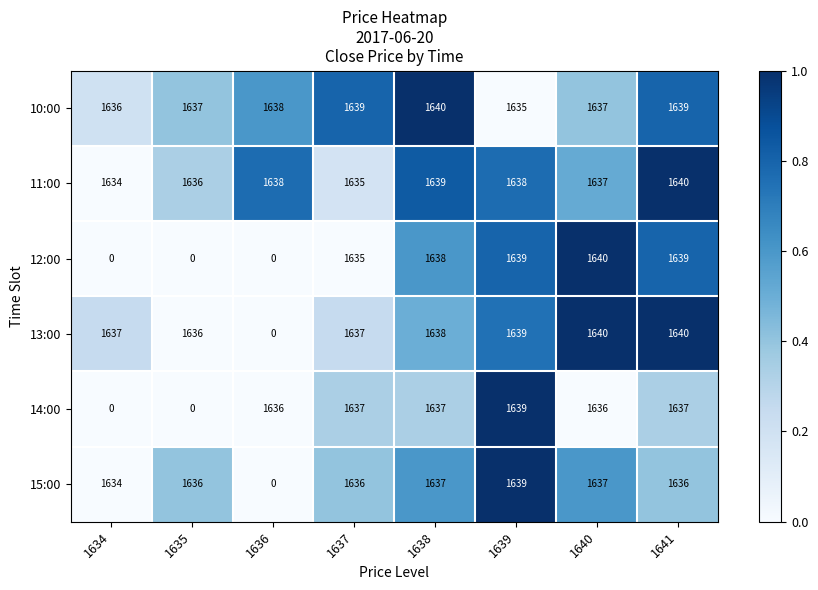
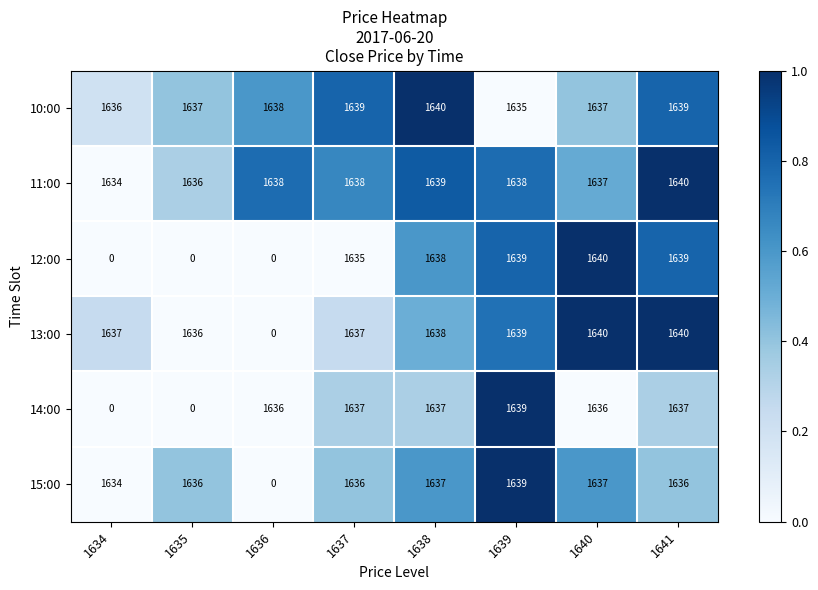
  {
    "10:00": {
      "1634": 1636,
      "1635": 1637,
      "1636": 1638,
      "1637": 1639,
      "1638": 1640,
      "1639": 1635,
      "1640": 1637,
      "1641": 1639
    },
    "11:00": {
      "1634": 1634,
      "1635": 1636,
      "1636": 1638,
-     "1637": 1635,
+     "1637": 1638,
      "1638": 1639,
      "1639": 1638,
      "1640": 1637,
      "1641": 1640
    },
    "12:00": {
      "1634": 0,
      "1635": 0,
      "1636": 0,
      "1637": 1635,
      "1638": 1638,
      "1639": 1639,
      "1640": 1640,
      "1641": 1639
    },
    "13:00": {
      "1634": 1637,
      "1635": 1636,
      "1636": 0,
      "1637": 1637,
      "1638": 1638,
      "1639": 1639,
      "1640": 1640,
      "1641": 1640
    },
    "14:00": {
      "1634": 0,
      "1635": 0,
      "1636": 1636,
      "1637": 1637,
      "1638": 1637,
      "1639": 1639,
      "1640": 1636,
      "1641": 1637
    },
    "15:00": {
      "1634": 1634,
      "1635": 1636,
      "1636": 0,
      "1637": 1636,
      "1638": 1637,
      "1639": 1639,
      "1640": 1637,
      "1641": 1636
    }
  }
